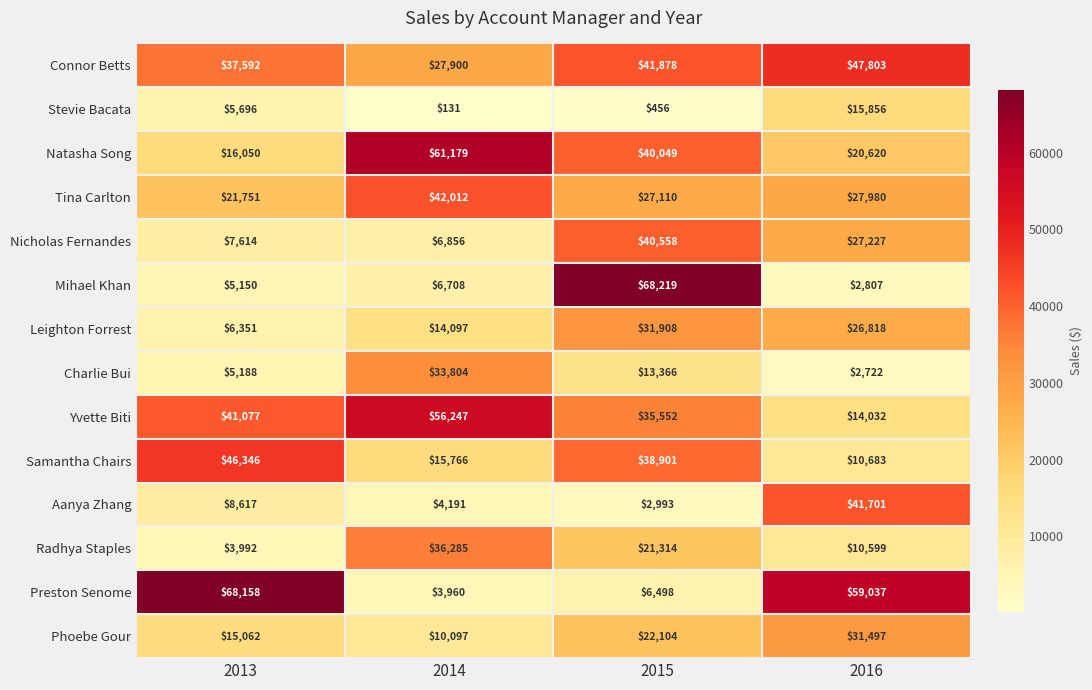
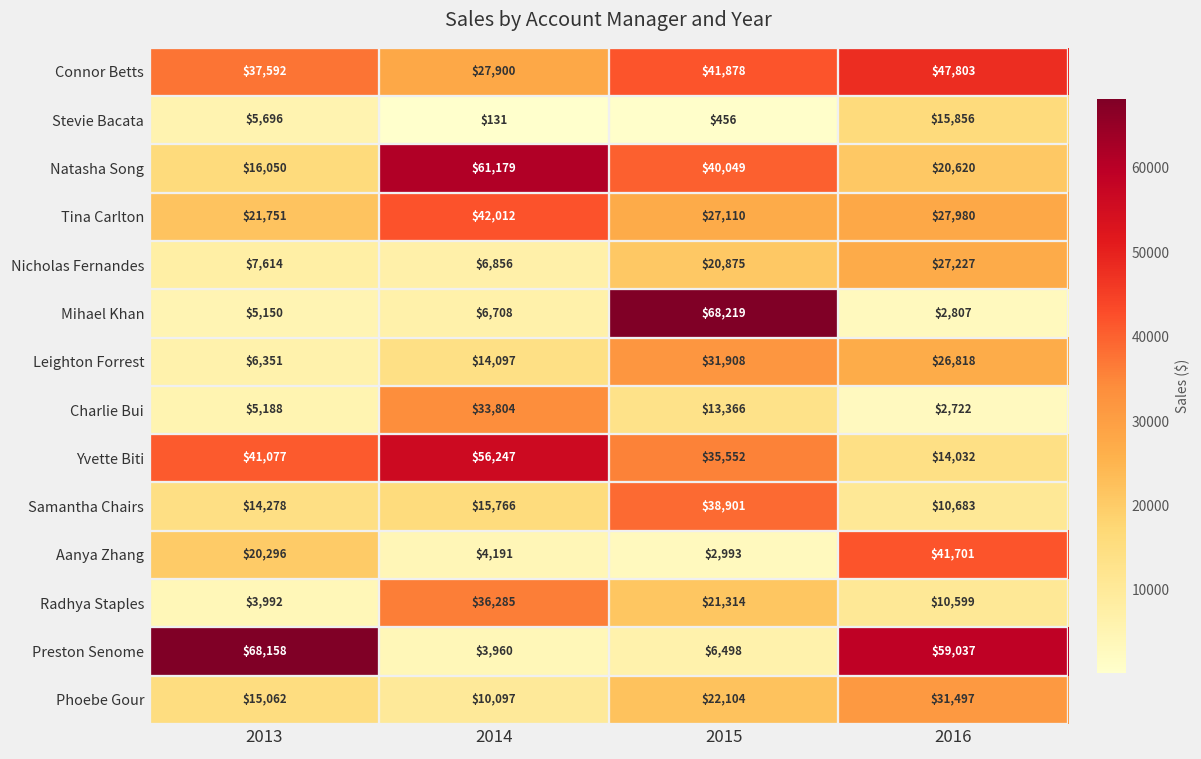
  {
    "Connor Betts": {
      "2013": "$37,592",
      "2014": "$27,900",
      "2015": "$41,878",
      "2016": "$47,803"
    },
    "Stevie Bacata": {
      "2013": "$5,696",
      "2014": "$131",
      "2015": "$456",
      "2016": "$15,856"
    },
    "Natasha Song": {
      "2013": "$16,050",
      "2014": "$61,179",
      "2015": "$40,049",
      "2016": "$20,620"
    },
    "Tina Carlton": {
      "2013": "$21,751",
      "2014": "$42,012",
      "2015": "$27,110",
      "2016": "$27,980"
    },
    "Nicholas Fernandes": {
      "2013": "$7,614",
      "2014": "$6,856",
-     "2015": "$40,558",
+     "2015": "$20,875",
      "2016": "$27,227"
    },
    "Mihael Khan": {
      "2013": "$5,150",
      "2014": "$6,708",
      "2015": "$68,219",
      "2016": "$2,807"
    },
    "Leighton Forrest": {
      "2013": "$6,351",
      "2014": "$14,097",
      "2015": "$31,908",
      "2016": "$26,818"
    },
    "Charlie Bui": {
      "2013": "$5,188",
      "2014": "$33,804",
      "2015": "$13,366",
      "2016": "$2,722"
    },
    "Yvette Biti": {
      "2013": "$41,077",
      "2014": "$56,247",
      "2015": "$35,552",
      "2016": "$14,032"
    },
    "Samantha Chairs": {
-     "2013": "$46,346",
+     "2013": "$14,278",
      "2014": "$15,766",
      "2015": "$38,901",
      "2016": "$10,683"
    },
    "Aanya Zhang": {
-     "2013": "$8,617",
+     "2013": "$20,296",
      "2014": "$4,191",
      "2015": "$2,993",
      "2016": "$41,701"
    },
    "Radhya Staples": {
      "2013": "$3,992",
      "2014": "$36,285",
      "2015": "$21,314",
      "2016": "$10,599"
    },
    "Preston Senome": {
      "2013": "$68,158",
      "2014": "$3,960",
      "2015": "$6,498",
      "2016": "$59,037"
    },
    "Phoebe Gour": {
      "2013": "$15,062",
      "2014": "$10,097",
      "2015": "$22,104",
      "2016": "$31,497"
    }
  }
